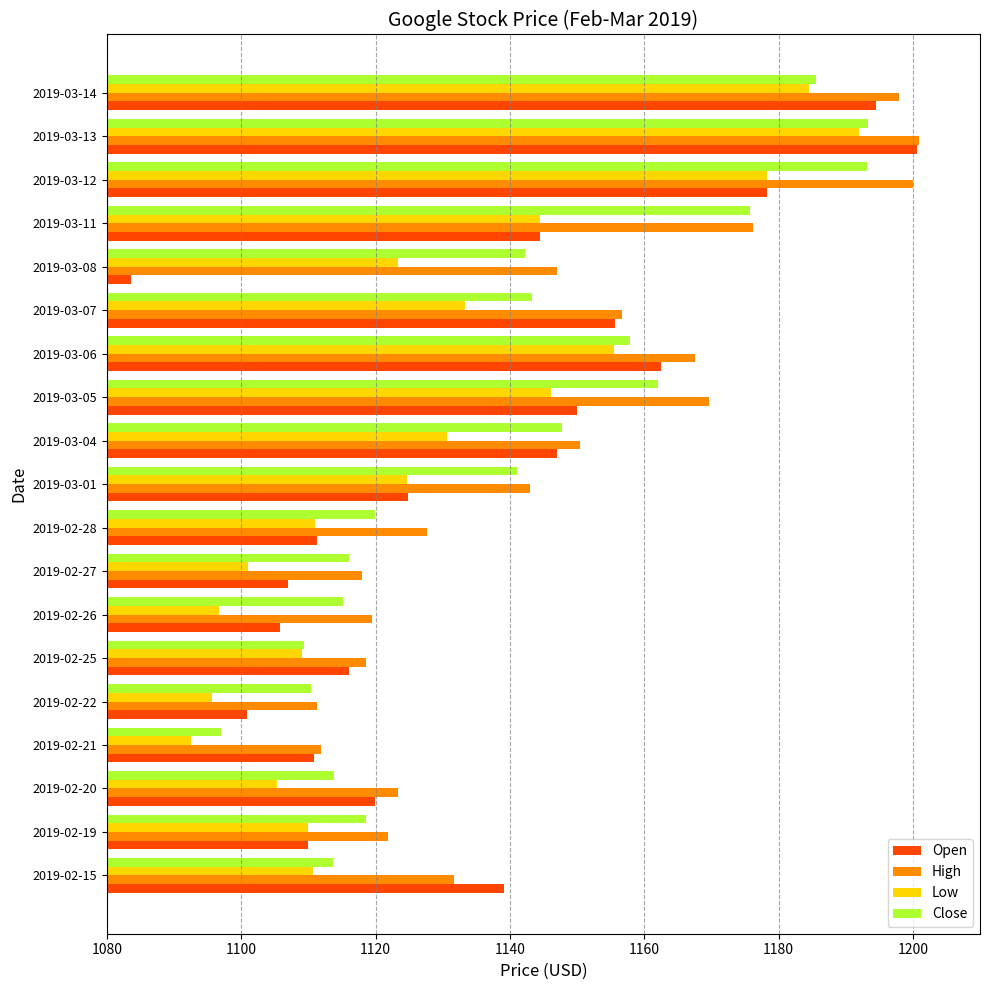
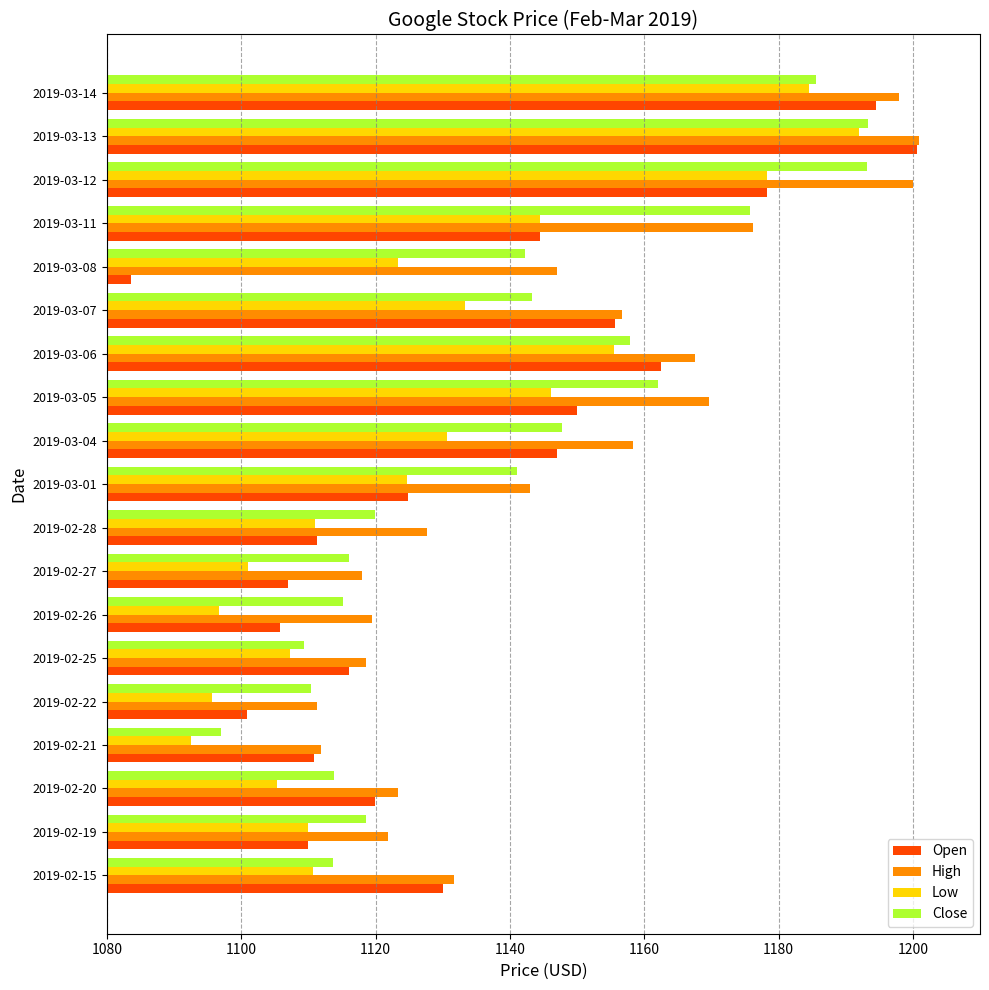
  {
    "Open": {
      "2019-03-14": 1195,
      "2019-03-13": 1201,
      "2019-03-12": 1178,
      "2019-03-11": 1144,
      "2019-03-08": 1084,
      "2019-03-07": 1156,
      "2019-03-06": 1162,
      "2019-03-05": 1150,
      "2019-03-04": 1147,
      "2019-03-01": 1125,
      "2019-02-28": 1111,
      "2019-02-27": 1107,
      "2019-02-26": 1106,
      "2019-02-25": 1116,
      "2019-02-22": 1101,
      "2019-02-21": 1111,
      "2019-02-20": 1120,
      "2019-02-19": 1110,
-     "2019-02-15": 1139
+     "2019-02-15": 1130
    },
    "High": {
      "2019-03-14": 1198,
      "2019-03-13": 1201,
      "2019-03-12": 1200,
      "2019-03-11": 1176,
      "2019-03-08": 1147,
      "2019-03-07": 1157,
      "2019-03-06": 1168,
      "2019-03-05": 1170,
-     "2019-03-04": 1150,
+     "2019-03-04": 1158,
      "2019-03-01": 1143,
      "2019-02-28": 1128,
      "2019-02-27": 1118,
      "2019-02-26": 1120,
      "2019-02-25": 1119,
      "2019-02-22": 1111,
      "2019-02-21": 1112,
      "2019-02-20": 1123,
      "2019-02-19": 1122,
      "2019-02-15": 1132
    },
    "Low": {
      "2019-03-14": 1184,
      "2019-03-13": 1192,
      "2019-03-12": 1178,
      "2019-03-11": 1144,
      "2019-03-08": 1123,
      "2019-03-07": 1133,
      "2019-03-06": 1155,
      "2019-03-05": 1146,
      "2019-03-04": 1131,
      "2019-03-01": 1125,
      "2019-02-28": 1111,
      "2019-02-27": 1101,
      "2019-02-26": 1097,
-     "2019-02-25": 1109,
+     "2019-02-25": 1107,
      "2019-02-22": 1096,
      "2019-02-21": 1093,
      "2019-02-20": 1105,
      "2019-02-19": 1110,
      "2019-02-15": 1111
    },
    "Close": {
      "2019-03-14": 1186,
      "2019-03-13": 1193,
      "2019-03-12": 1193,
      "2019-03-11": 1176,
      "2019-03-08": 1142,
      "2019-03-07": 1143,
      "2019-03-06": 1158,
      "2019-03-05": 1162,
      "2019-03-04": 1148,
      "2019-03-01": 1141,
      "2019-02-28": 1120,
      "2019-02-27": 1116,
      "2019-02-26": 1115,
      "2019-02-25": 1109,
      "2019-02-22": 1110,
      "2019-02-21": 1097,
      "2019-02-20": 1114,
      "2019-02-19": 1119,
      "2019-02-15": 1114
    }
  }
